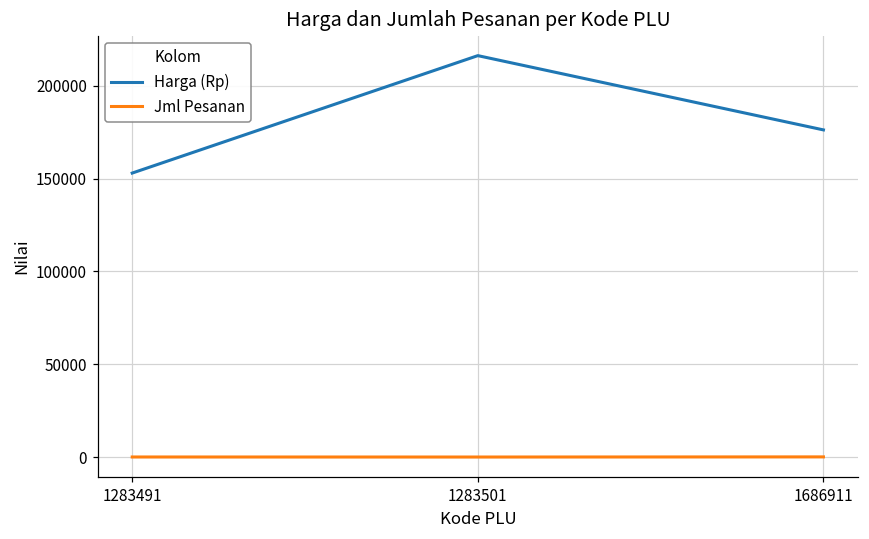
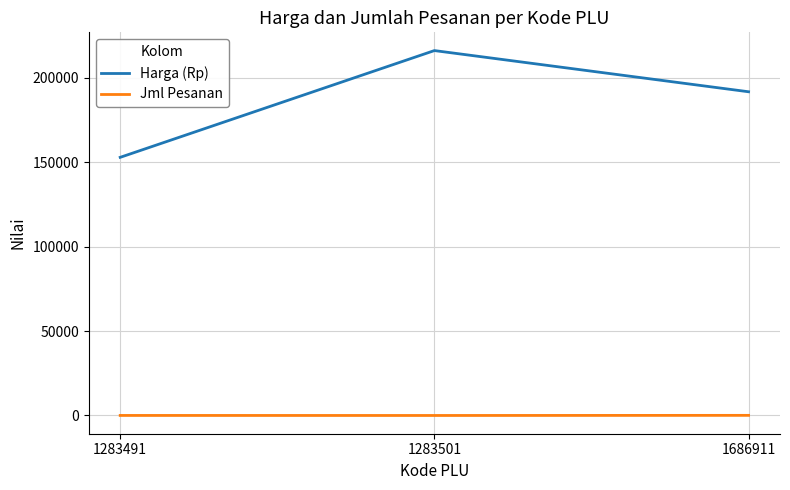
  {
    "Harga (Rp)": {
      "1283491": 153000,
      "1283501": 216000,
-     "1686911": 176000
+     "1686911": 192000
    },
    "Jml Pesanan": {
      "1283491": 0,
      "1283501": 0,
      "1686911": 0
    }
  }
